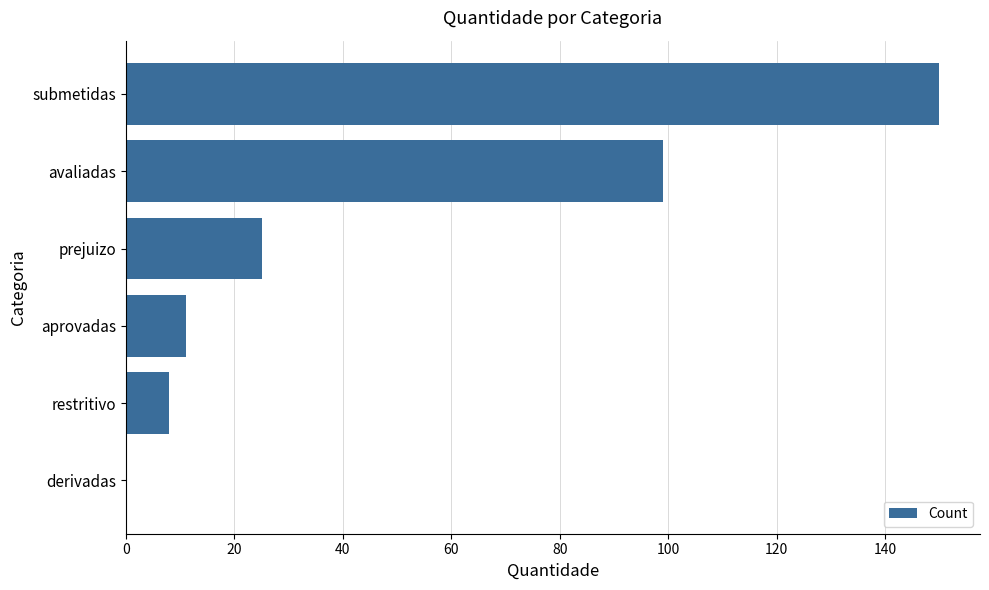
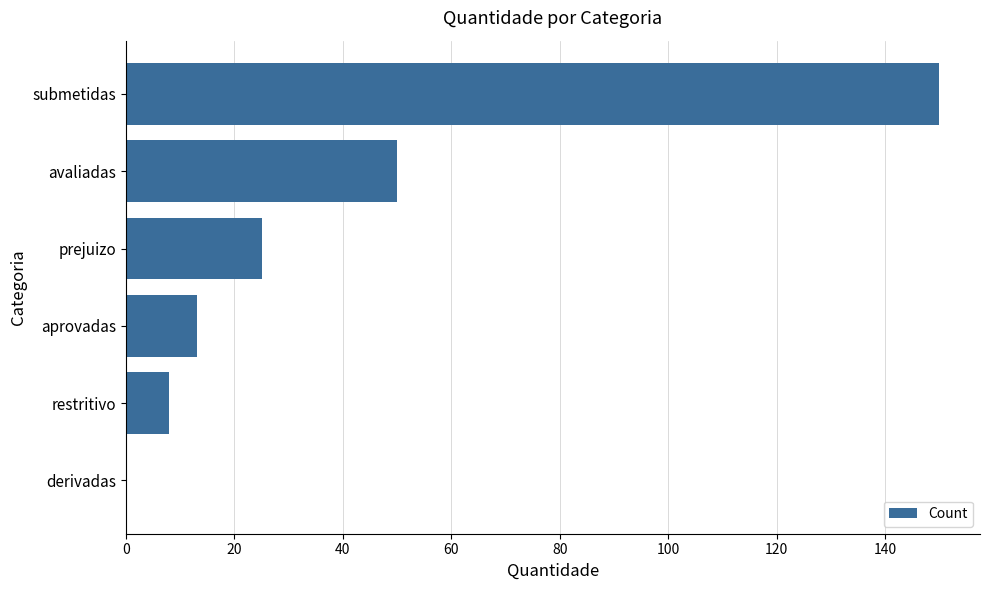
  {
    "submetidas": 150,
-   "avaliadas": 99,
+   "avaliadas": 50,
    "prejuizo": 25,
-   "aprovadas": 11,
+   "aprovadas": 13,
    "restritivo": 8,
    "derivadas": 0
  }
